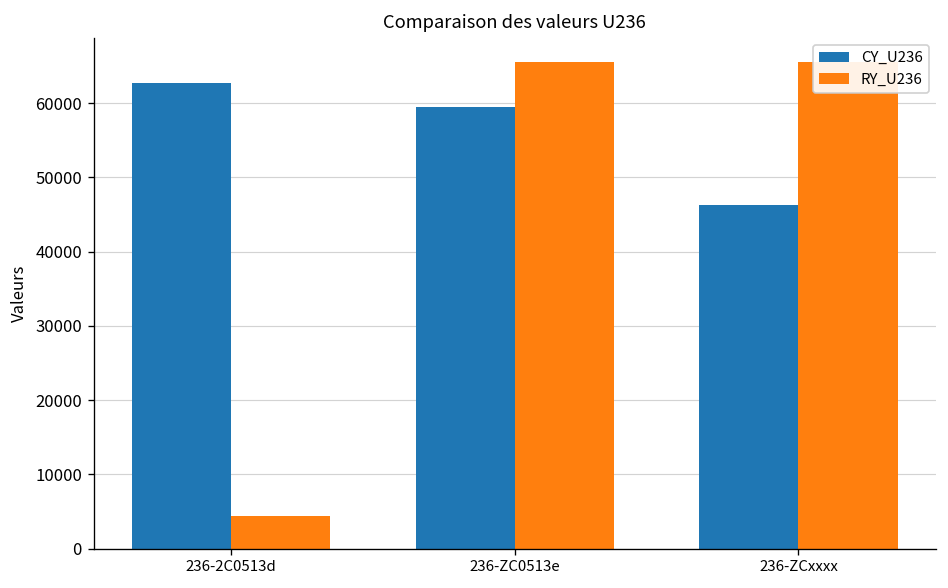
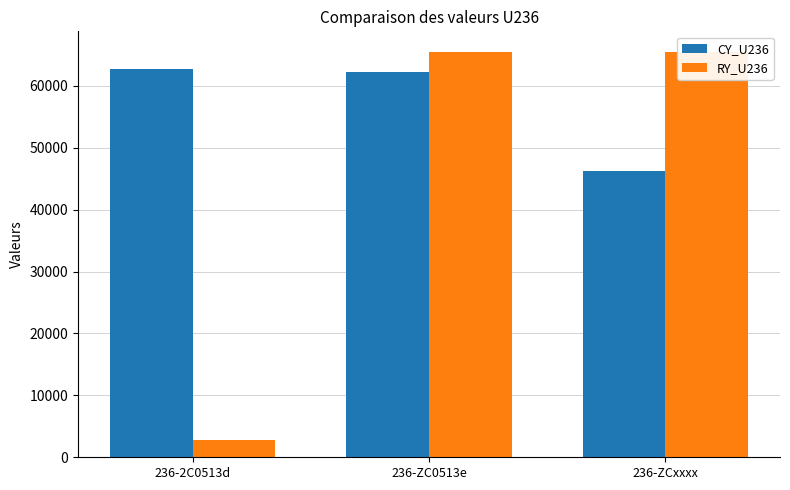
  {
    "CY_U236": {
      "236-2C0513d": 63000,
-     "236-ZC0513e": 59000,
+     "236-ZC0513e": 62000,
      "236-ZCxxxx": 46000
    },
    "RY_U236": {
-     "236-2C0513d": 4000,
+     "236-2C0513d": 3000,
      "236-ZC0513e": 66000
    }
  }
